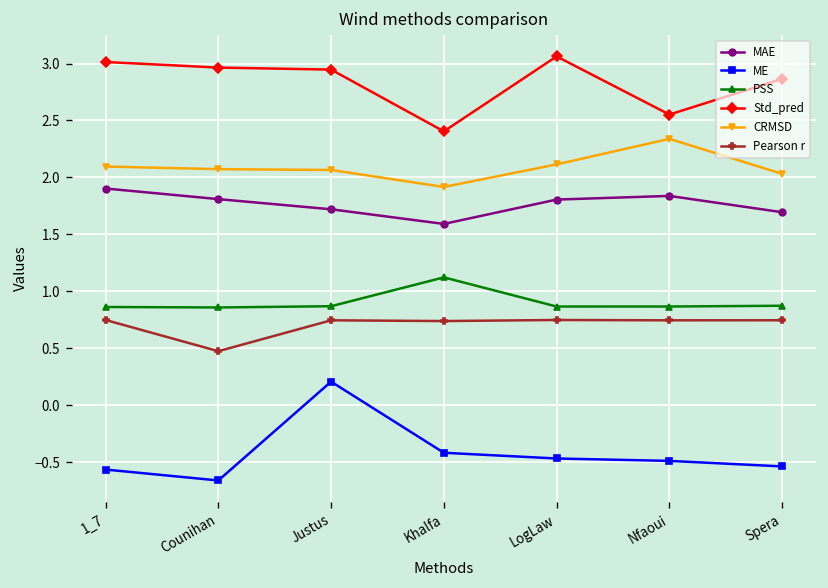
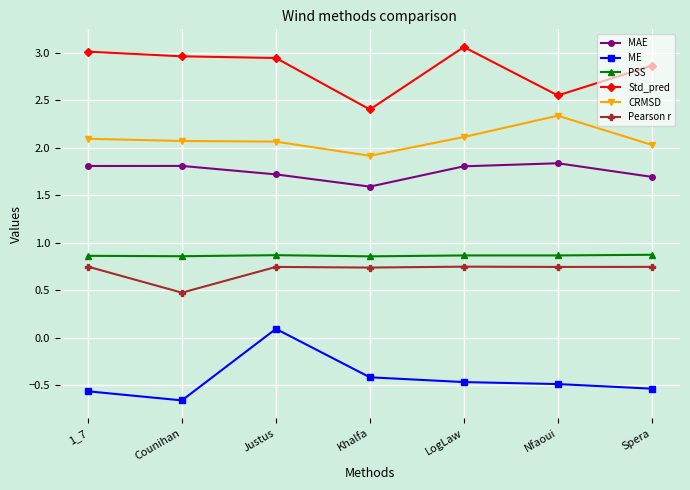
  {
    "MAE": {
-     "1_7": 1.9,
+     "1_7": 1.8,
      "Counihan": 1.8,
      "Justus": 1.7,
      "Khalfa": 1.6,
      "LogLaw": 1.8,
      "Nfaoui": 1.8,
      "Spera": 1.7
    },
    "ME": {
      "1_7": -0.6,
      "Counihan": -0.7,
-     "Justus": 0.2,
+     "Justus": 0.1,
      "Khalfa": -0.4,
      "LogLaw": -0.5,
      "Nfaoui": -0.5,
      "Spera": -0.5
    },
    "PSS": {
      "1_7": 0.9,
      "Counihan": 0.9,
      "Justus": 0.9,
-     "Khalfa": 1.1,
+     "Khalfa": 0.9,
      "LogLaw": 0.9,
      "Nfaoui": 0.9,
      "Spera": 0.9
    },
    "Std_pred": {
      "1_7": 3.0,
      "Counihan": 3.0,
      "Justus": 2.9,
      "Khalfa": 2.4,
      "LogLaw": 3.1,
      "Nfaoui": 2.6
    },
    "CRMSD": {
      "1_7": 2.1,
      "Counihan": 2.1,
      "Justus": 2.1,
      "Khalfa": 1.9,
      "LogLaw": 2.1,
      "Nfaoui": 2.3,
      "Spera": 2.0
    },
    "Pearson r": {
      "1_7": 0.7,
      "Counihan": 0.5,
      "Justus": 0.7,
      "Khalfa": 0.7,
      "LogLaw": 0.7,
      "Nfaoui": 0.7,
      "Spera": 0.7
    }
  }
